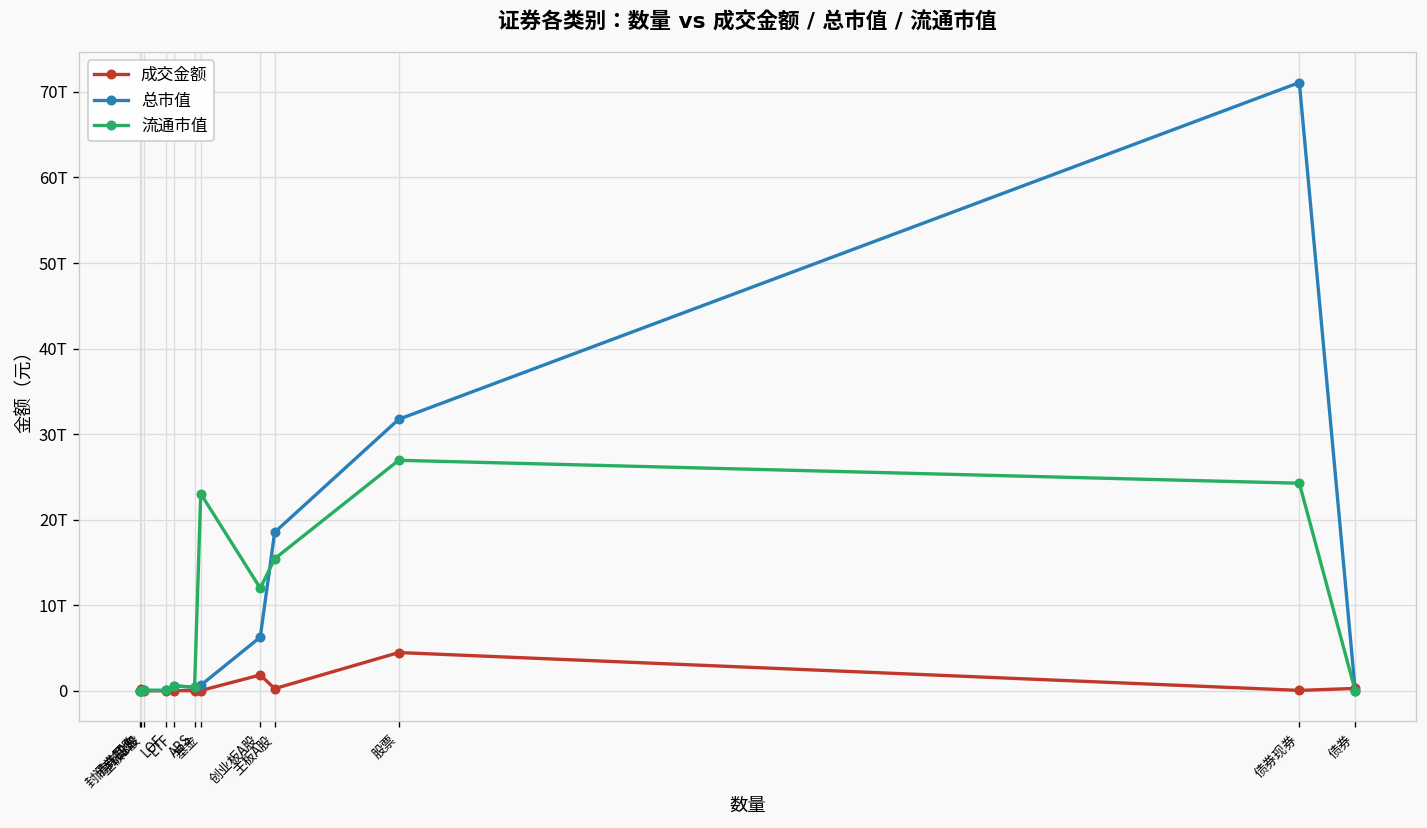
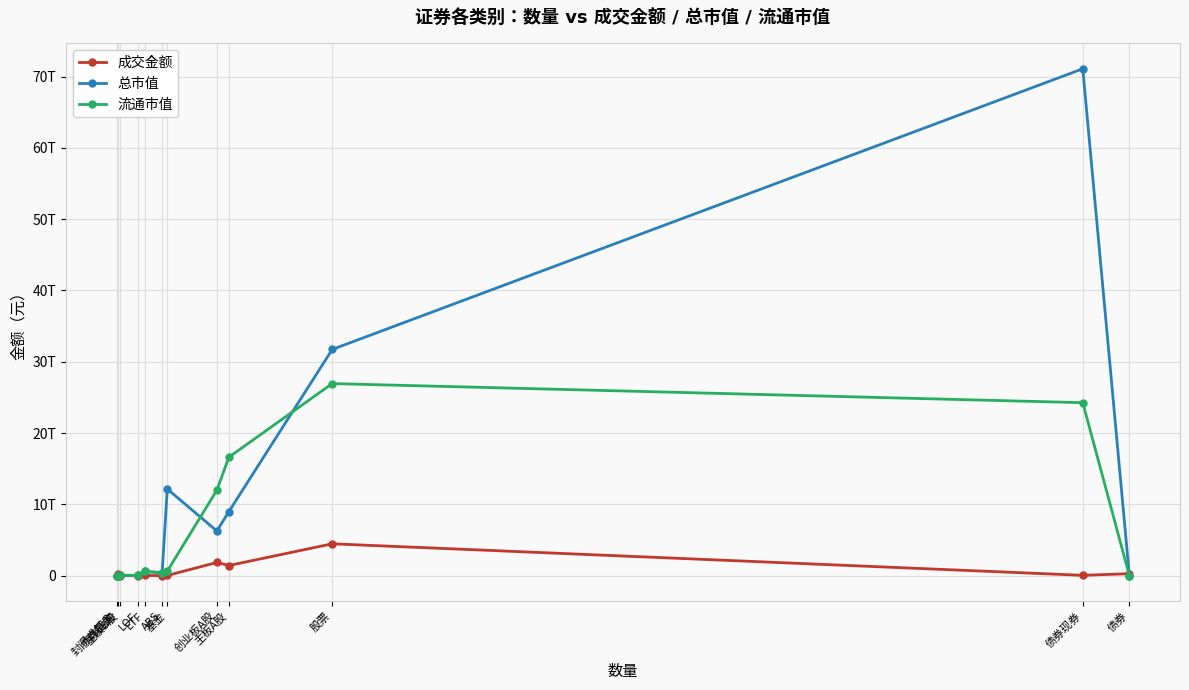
  {
    "成交金额": {
      "ETF": "0T",
      "ABS": "0T",
      "基金": "0T",
      "创业板A股": "2T",
-     "主板A股": "0T",
+     "主板A股": "1T",
      "股票": "4T",
      "债券现券": "0T"
    },
    "总市值": {
-     "基金": "1T",
+     "基金": "12T",
      "创业板A股": "6T",
-     "主板A股": "19T",
+     "主板A股": "9T",
      "股票": "32T",
      "债券现券": "71T"
    },
    "流通市值": {
-     "基金": "23T",
+     "基金": "1T",
      "创业板A股": "12T",
-     "主板A股": "15T",
+     "主板A股": "17T",
      "股票": "27T",
      "债券现券": "24T"
    }
  }
